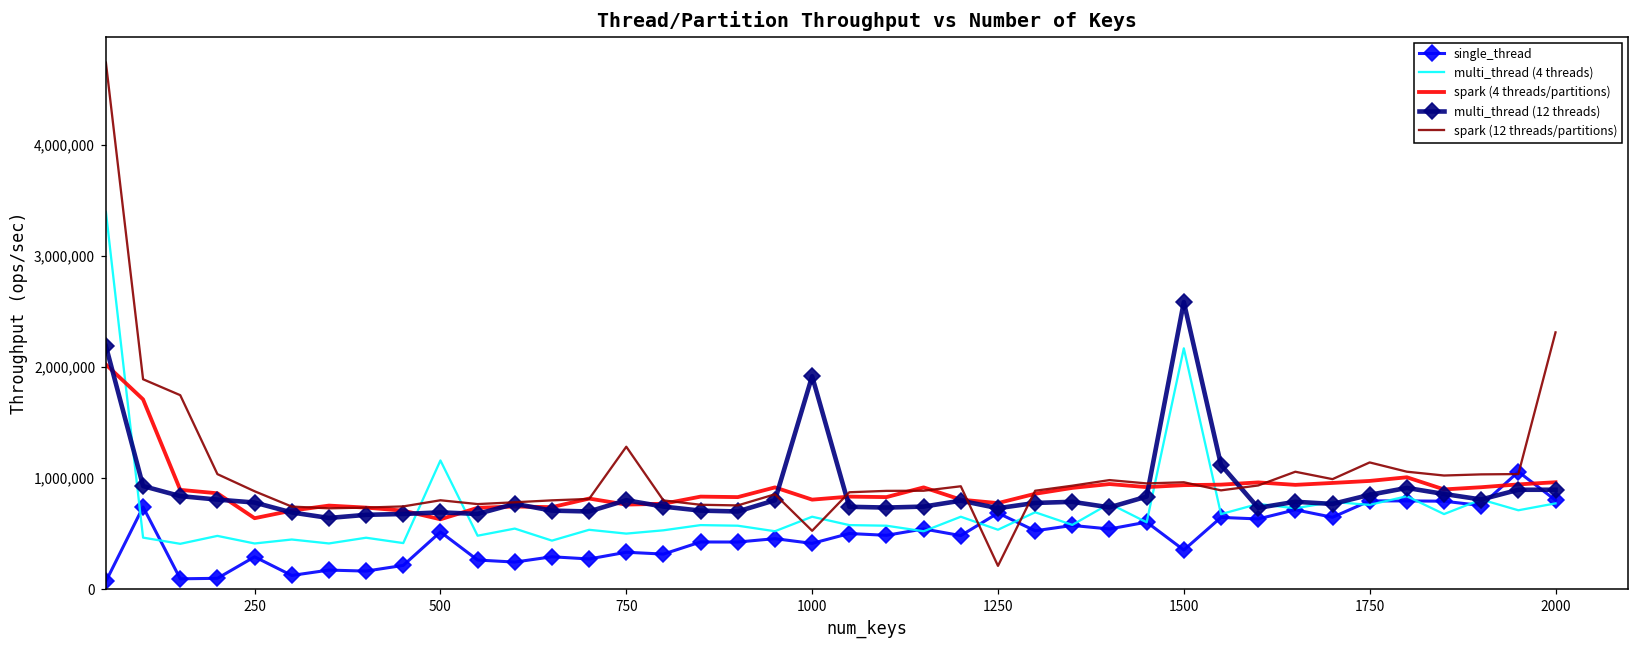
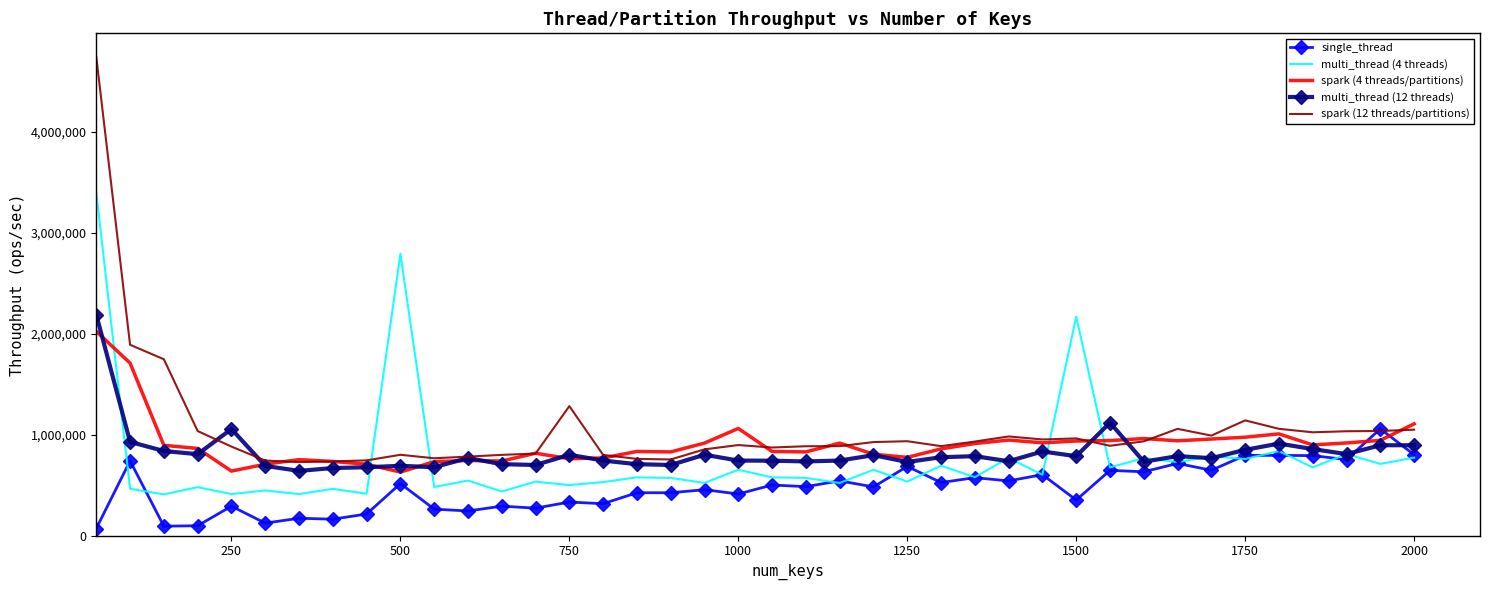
  {
    "single_thread": {
      "250": "290,000",
      "500": "510,000",
      "750": "330,000",
      "1000": "410,000",
      "1250": "680,000",
      "1500": "350,000",
      "1750": "790,000",
      "2000": "800,000"
    },
    "multi_thread (4 threads)": {
      "250": "410,000",
-     "500": "1,160,000",
+     "500": "2,790,000",
      "750": "500,000",
      "1000": "650,000",
      "1250": "530,000",
      "1500": "2,170,000",
      "1750": "760,000",
      "2000": "770,000"
    },
    "spark (4 threads/partitions)": {
      "250": "640,000",
      "500": "630,000",
      "750": "760,000",
-     "1000": "810,000",
+     "1000": "1,060,000",
      "1250": "770,000",
      "1500": "940,000",
      "1750": "970,000",
-     "2000": "960,000"
+     "2000": "1,110,000"
    },
    "multi_thread (12 threads)": {
-     "250": "780,000",
+     "250": "1,060,000",
      "500": "690,000",
      "750": "800,000",
-     "1000": "1,920,000",
+     "1000": "740,000",
      "1250": "730,000",
-     "1500": "2,590,000",
+     "1500": "790,000",
      "1750": "850,000",
      "2000": "890,000"
    },
    "spark (12 threads/partitions)": {
      "250": "880,000",
      "500": "800,000",
      "750": "1,280,000",
-     "1000": "530,000",
-     "1250": "210,000",
+     "1000": "900,000",
+     "1250": "930,000",
      "1500": "960,000",
      "1750": "1,140,000",
-     "2000": "2,310,000"
+     "2000": "1,050,000"
    }
  }
